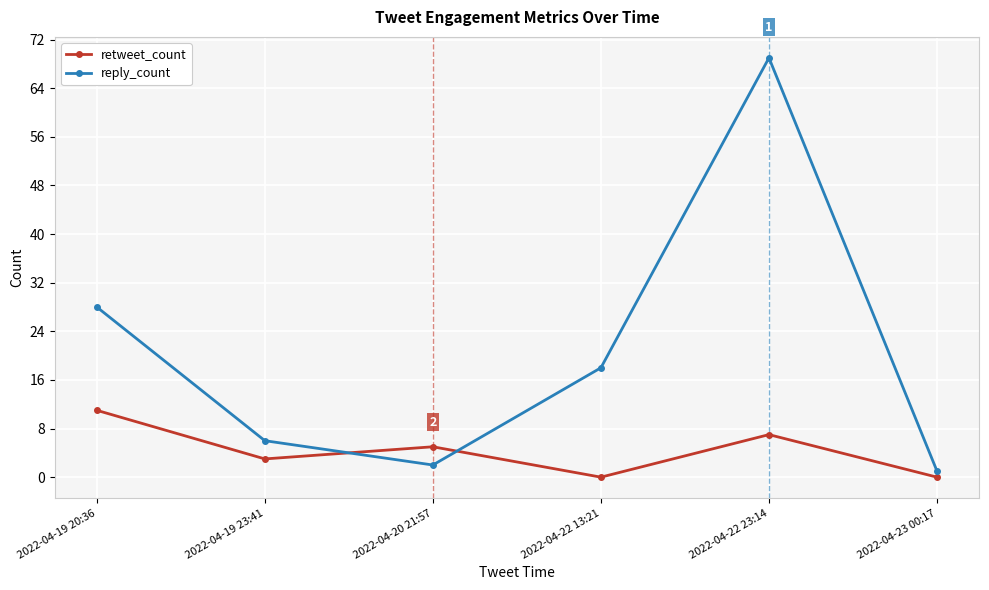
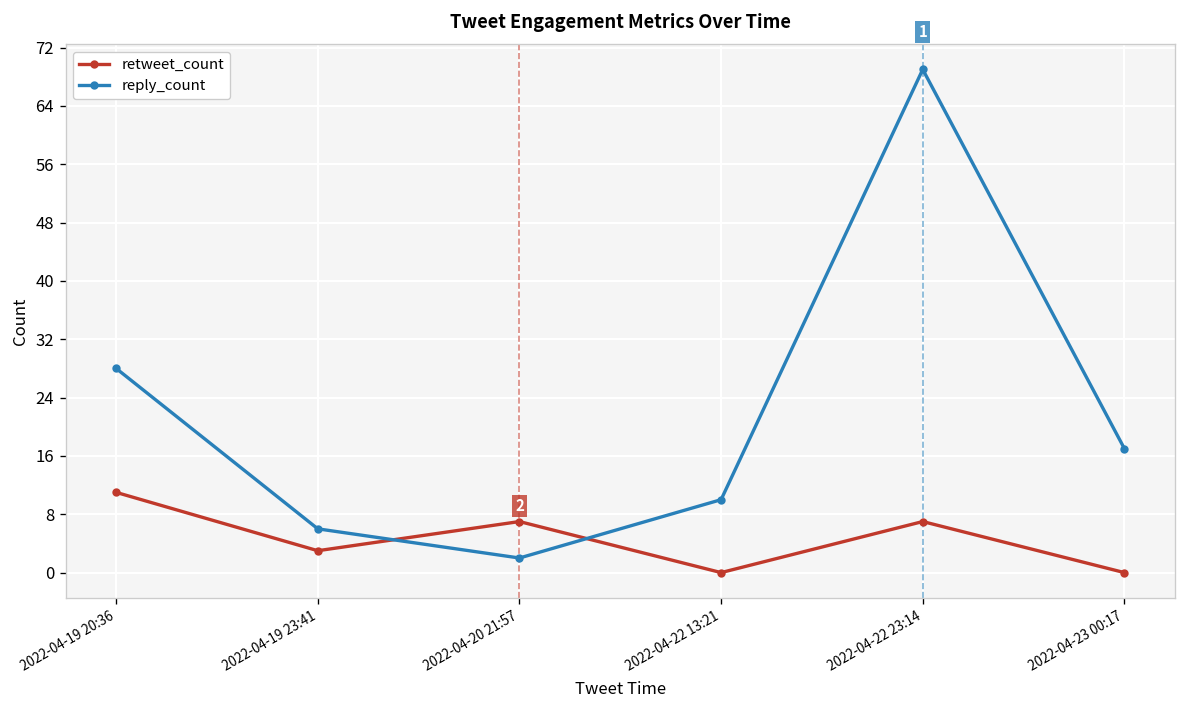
  {
    "retweet_count": {
      "2022-04-19 20:36": 11,
      "2022-04-19 23:41": 3,
-     "2022-04-20 21:57": 5,
+     "2022-04-20 21:57": 7,
      "2022-04-22 13:21": 0,
      "2022-04-22 23:14": 7,
      "2022-04-23 00:17": 0
    },
    "reply_count": {
      "2022-04-19 20:36": 28,
      "2022-04-19 23:41": 6,
      "2022-04-20 21:57": 2,
-     "2022-04-22 13:21": 18,
-     "2022-04-23 00:17": 1
+     "2022-04-22 13:21": 10,
+     "2022-04-23 00:17": 17
    }
  }
